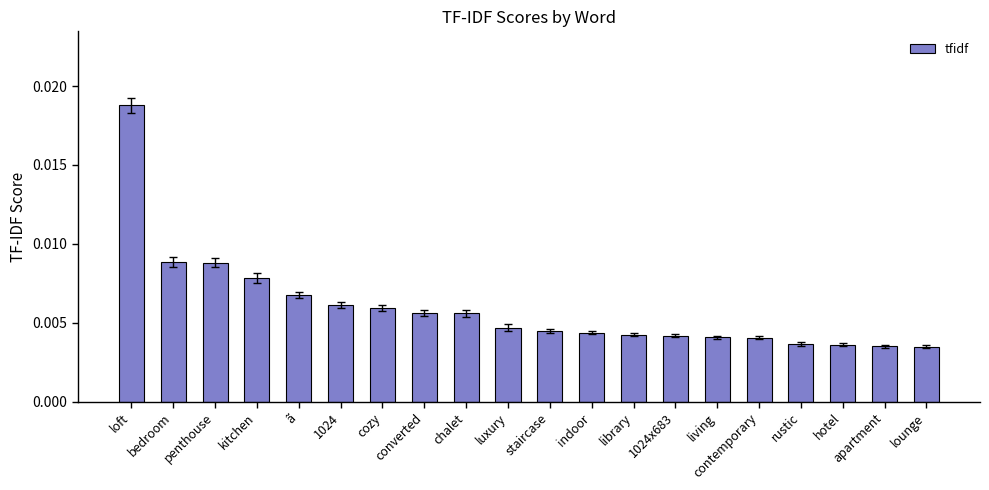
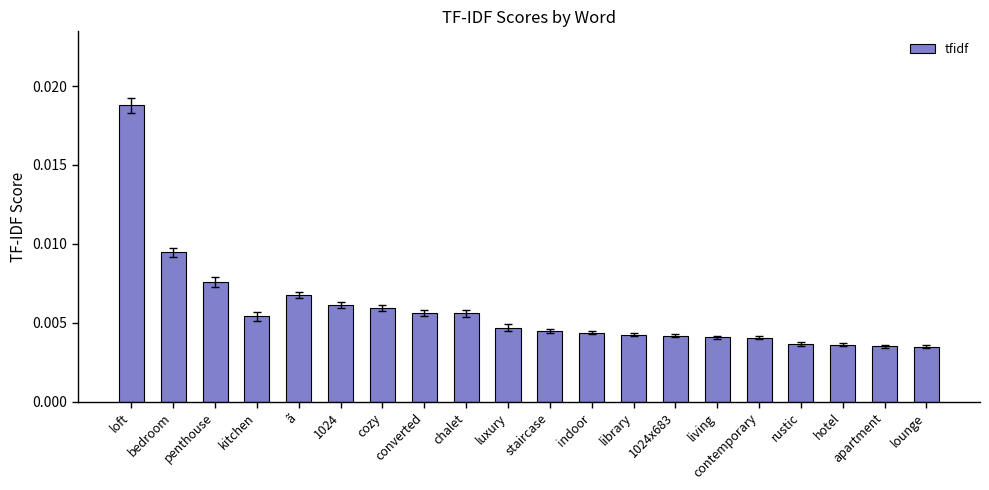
  {
    "tfidf": {
      "loft": 0.0188,
-     "bedroom": 0.0089,
-     "penthouse": 0.0088,
-     "kitchen": 0.0078,
+     "bedroom": 0.0095,
+     "penthouse": 0.0076,
+     "kitchen": 0.0054,
      "ã": 0.0068,
      "1024": 0.0061,
      "cozy": 0.0059,
      "converted": 0.0056,
      "chalet": 0.0056,
      "luxury": 0.0047,
      "staircase": 0.0045,
      "indoor": 0.0044,
      "library": 0.0042,
      "1024x683": 0.0042,
      "living": 0.0041,
      "contemporary": 0.0040,
      "rustic": 0.0037,
      "hotel": 0.0036,
      "apartment": 0.0035,
      "lounge": 0.0035
    }
  }
